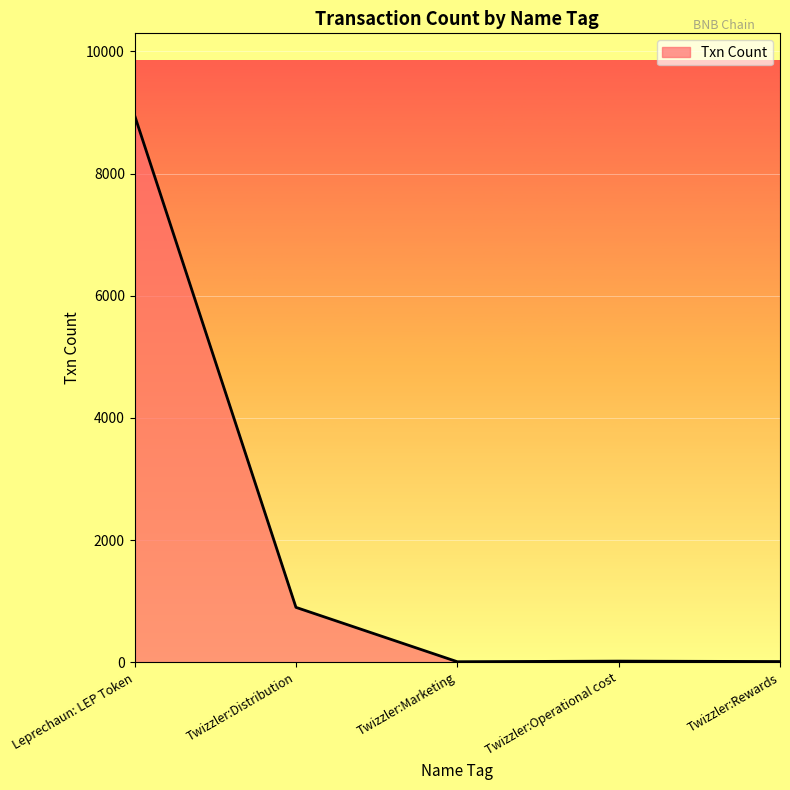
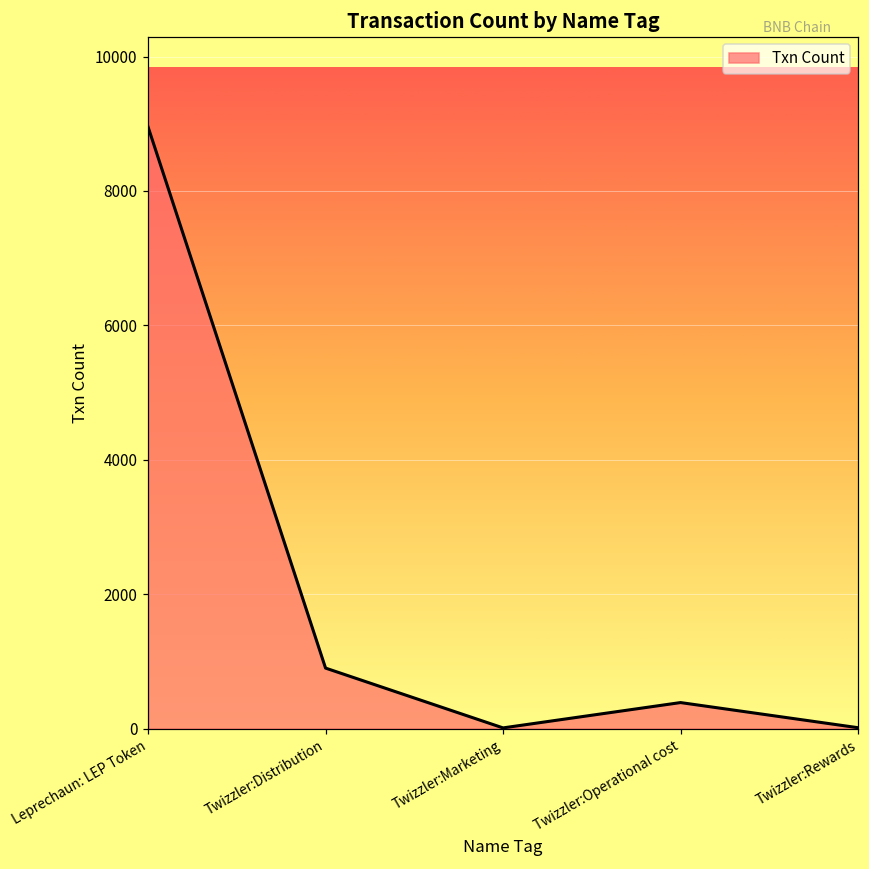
  {
    "Leprechaun: LEP Token": 9000,
    "Twizzler:Distribution": 900,
    "Twizzler:Marketing": 0,
-   "Twizzler:Operational cost": 0,
+   "Twizzler:Operational cost": 400,
    "Twizzler:Rewards": 0
  }
